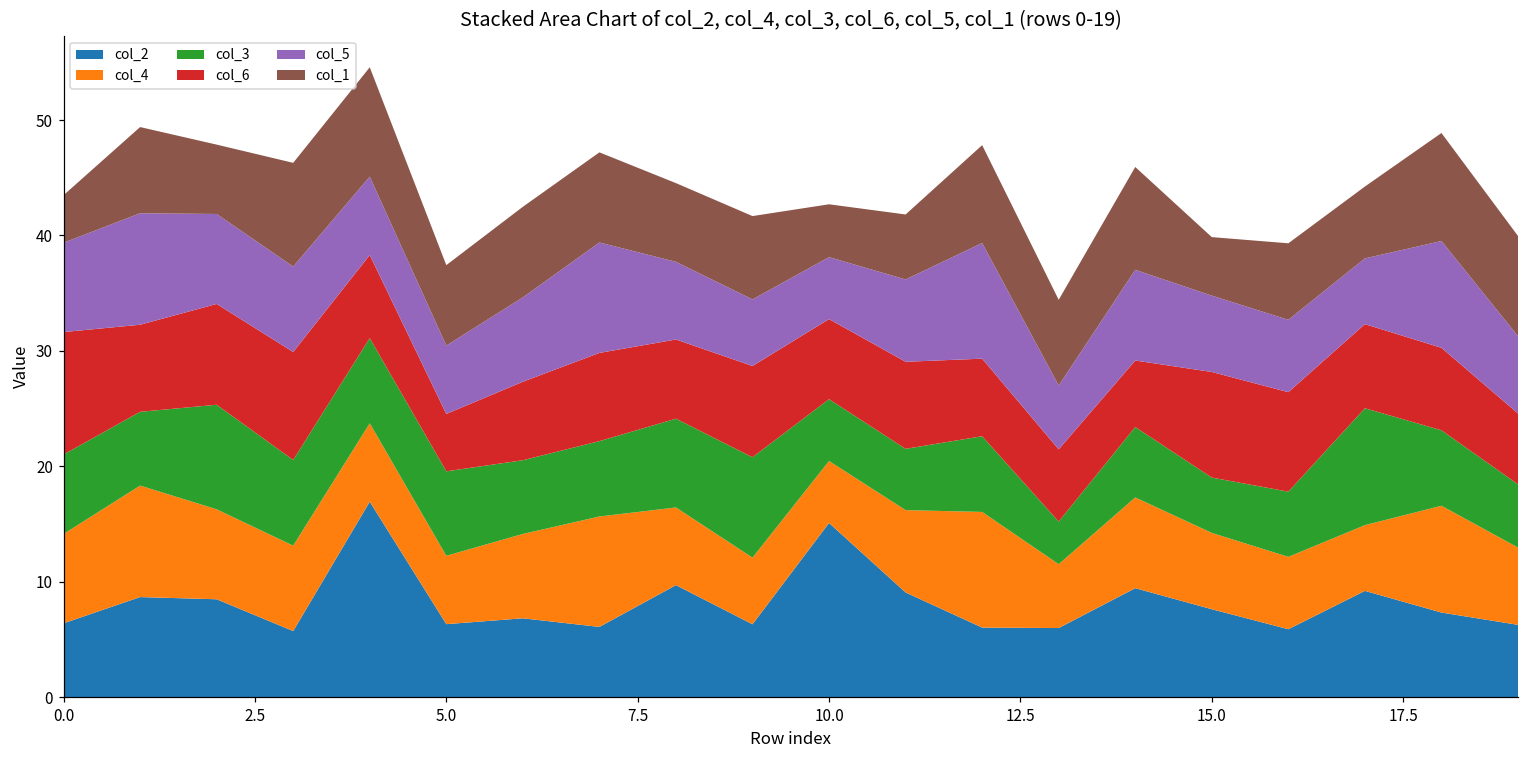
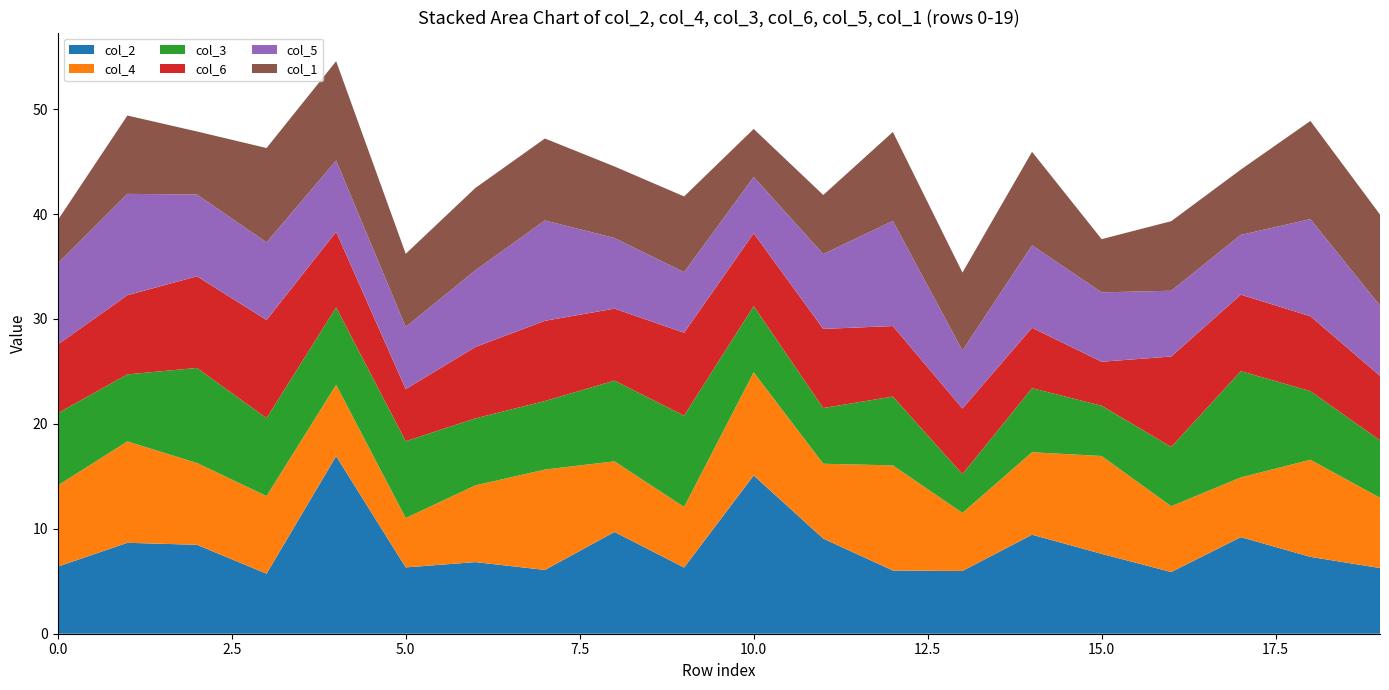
  {
    "col_4": {
-     "5.0": 5.9,
-     "10.0": 5.4,
-     "15.0": 6.6
+     "5.0": 4.7,
+     "10.0": 9.8,
+     "15.0": 9.3
    },
    "col_3": {
-     "10.0": 5.4
+     "10.0": 6.3
    },
    "col_6": {
-     "0.0": 10.6,
-     "15.0": 9.2
+     "0.0": 6.5,
+     "15.0": 4.2
    },
    "col_1": {
      "0.0": 4.1,
      "5.0": 7.0,
      "10.0": 4.6,
      "15.0": 5.1
    }
  }
